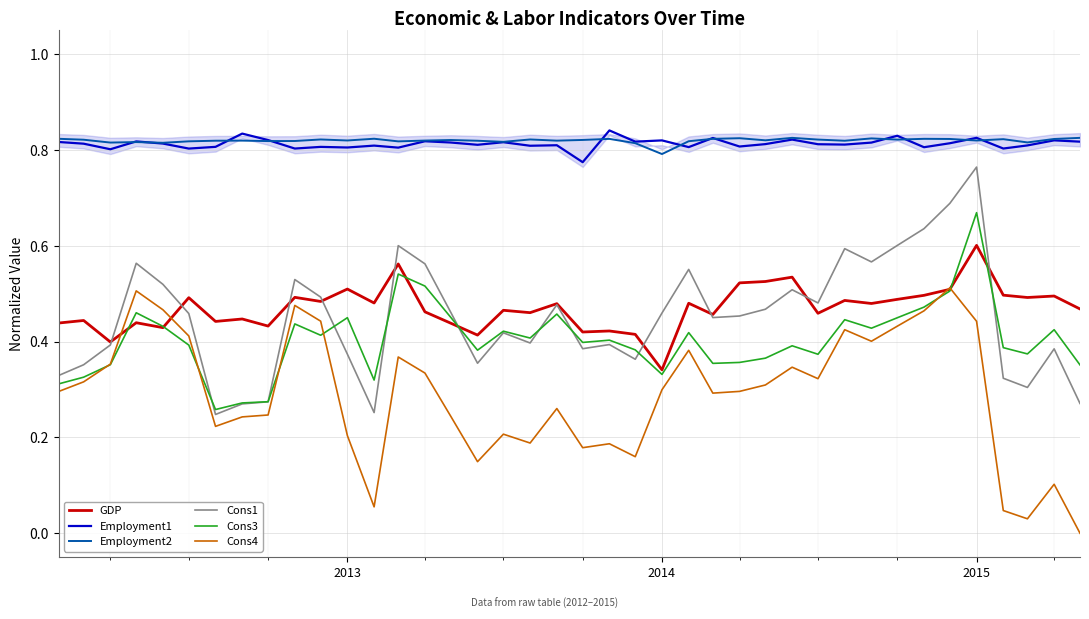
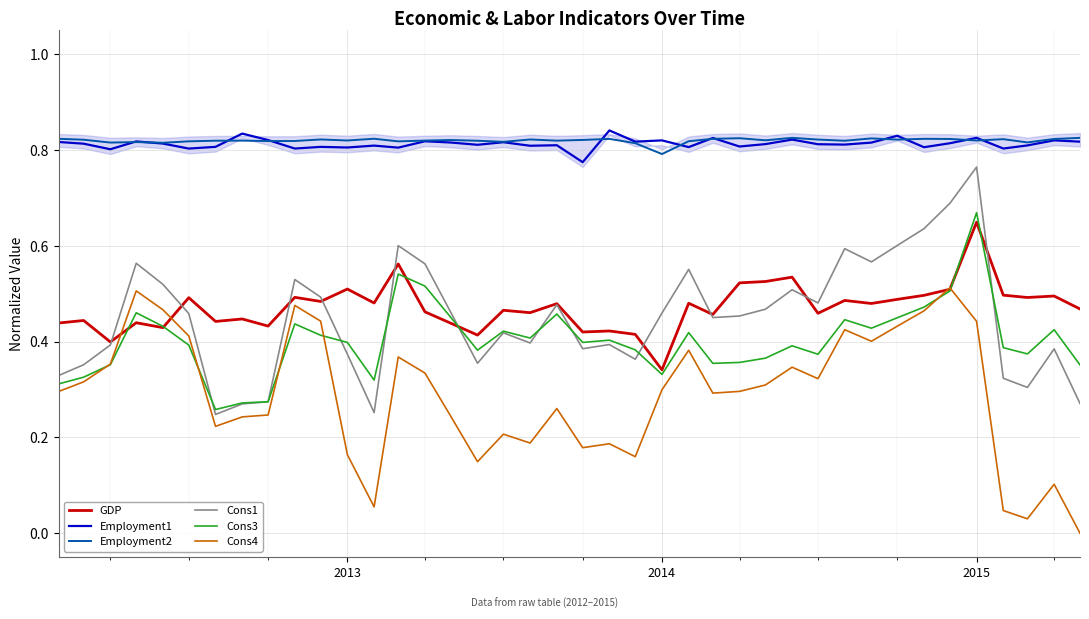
  {
    "GDP": {
      "2013": 0.51,
      "2014": 0.34,
-     "2015": 0.60
+     "2015": 0.65
    },
    "Employment2": {
      "2013": 0.82,
      "2014": 0.79,
      "2015": 0.82
    },
    "Cons1": {
      "2013": 0.37,
      "2014": 0.46,
      "2015": 0.76
    },
    "Cons3": {
-     "2013": 0.45,
+     "2013": 0.40,
      "2014": 0.33,
      "2015": 0.67
    },
    "Cons4": {
-     "2013": 0.20,
+     "2013": 0.16,
      "2014": 0.30,
      "2015": 0.44
    }
  }
